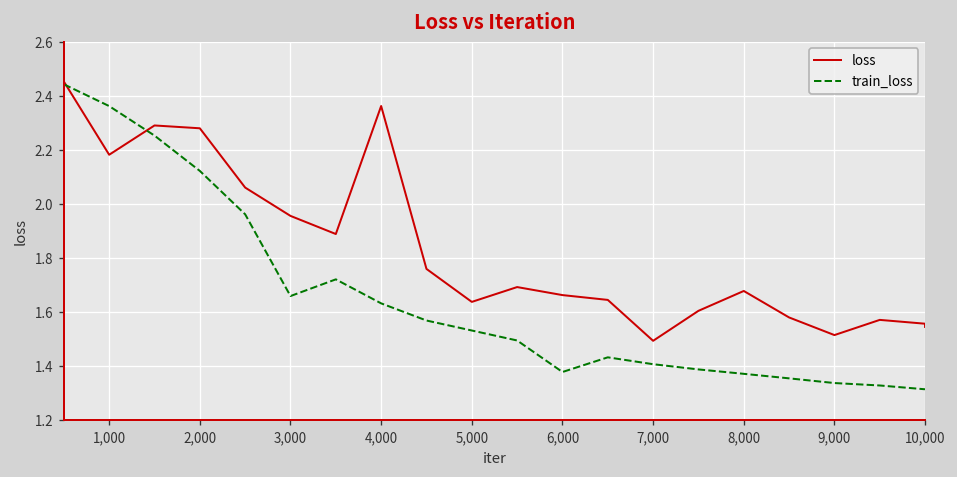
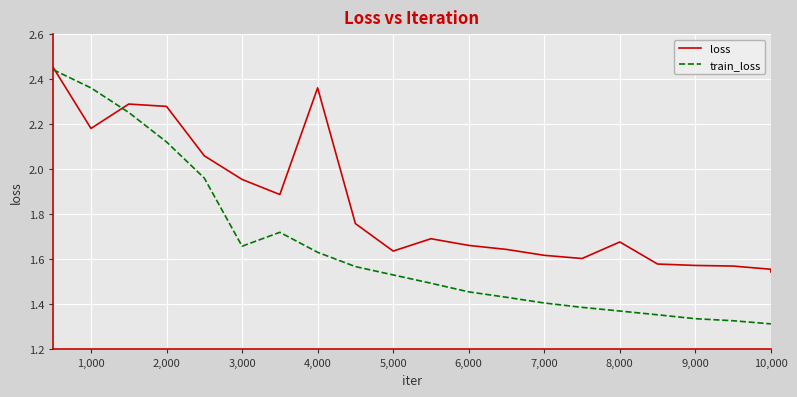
  {
    "loss": {
      "1,000": 2.18,
      "2,000": 2.28,
      "3,000": 1.96,
      "4,000": 2.36,
      "5,000": 1.64,
      "6,000": 1.66,
-     "7,000": 1.49,
+     "7,000": 1.62,
      "8,000": 1.68,
-     "9,000": 1.51,
+     "9,000": 1.57,
      "10,000": 1.54
    },
    "train_loss": {
      "1,000": 2.36,
      "2,000": 2.12,
      "3,000": 1.66,
      "4,000": 1.63,
      "5,000": 1.53,
-     "6,000": 1.38,
+     "6,000": 1.46,
      "7,000": 1.41,
      "8,000": 1.37,
      "9,000": 1.34,
      "10,000": 1.31
    }
  }
